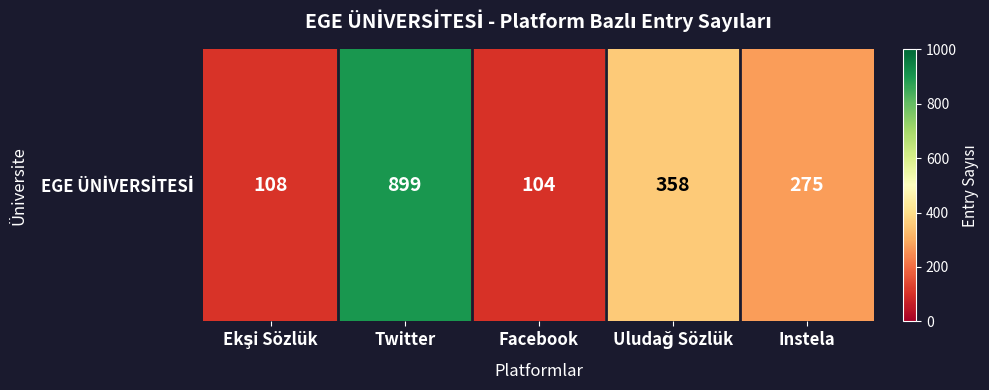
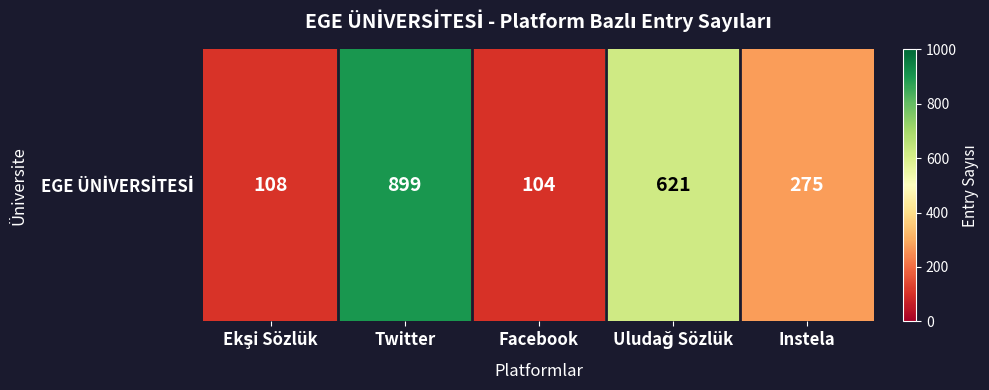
  {
    "EGE ÜNİVERSİTESİ": {
      "Ekşi Sözlük": 108,
      "Twitter": 899,
      "Facebook": 104,
-     "Uludağ Sözlük": 358,
+     "Uludağ Sözlük": 621,
      "Instela": 275
    }
  }
